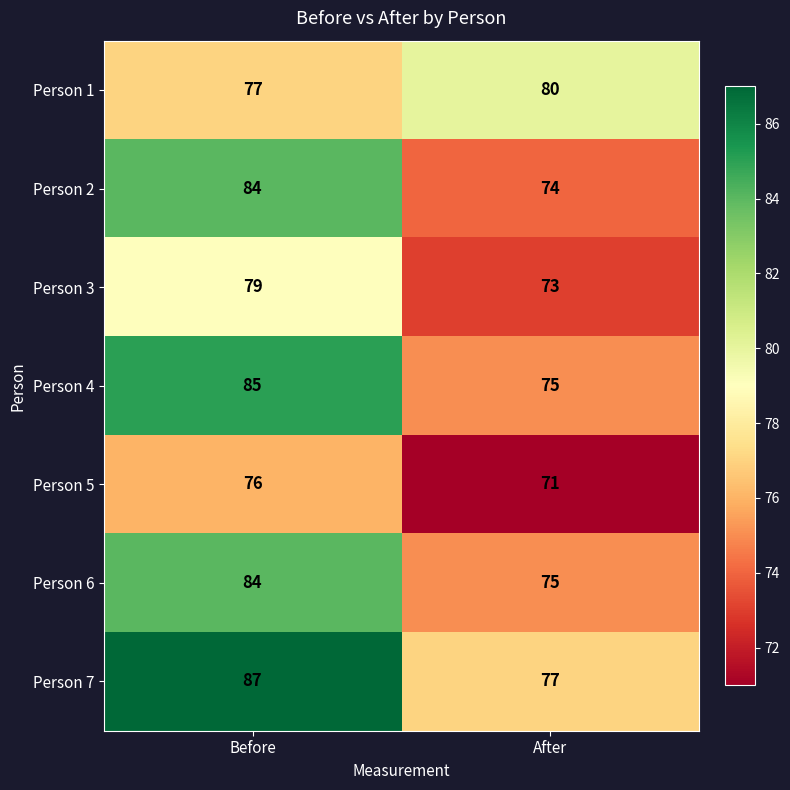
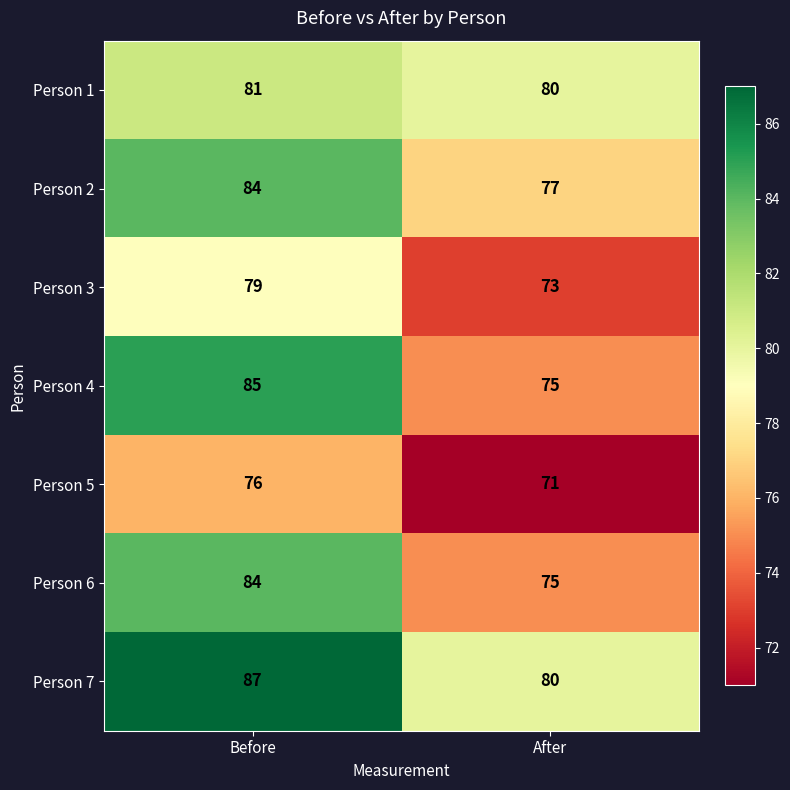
  {
    "Person 1": {
-     "Before": 77,
+     "Before": 81,
      "After": 80
    },
    "Person 2": {
      "Before": 84,
-     "After": 74
+     "After": 77
    },
    "Person 3": {
      "Before": 79,
      "After": 73
    },
    "Person 4": {
      "Before": 85,
      "After": 75
    },
    "Person 5": {
      "Before": 76,
      "After": 71
    },
    "Person 6": {
      "Before": 84,
      "After": 75
    },
    "Person 7": {
      "Before": 87,
-     "After": 77
+     "After": 80
    }
  }
